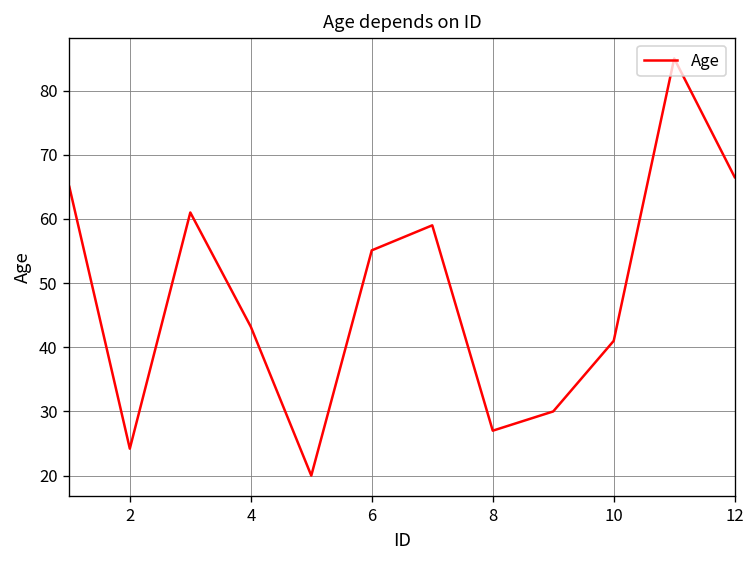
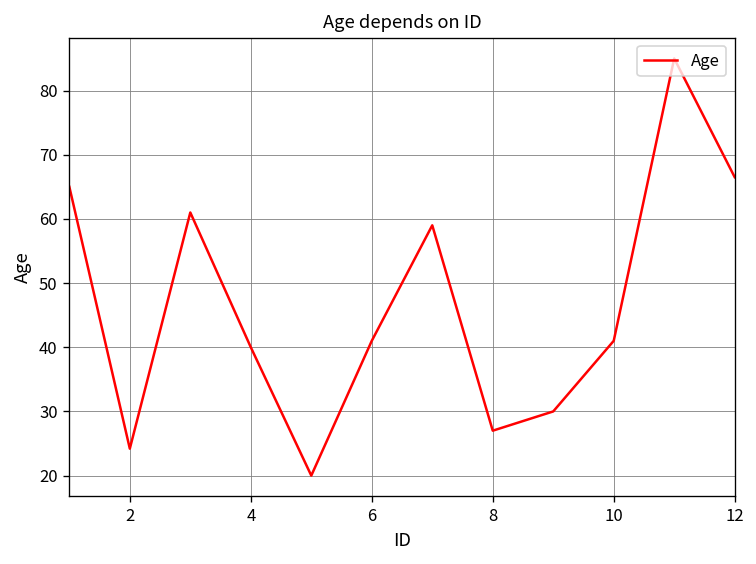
  {
    "2": 24,
-   "4": 43,
-   "6": 55,
+   "4": 40,
+   "6": 41,
    "8": 27,
    "10": 41,
    "12": 67
  }
